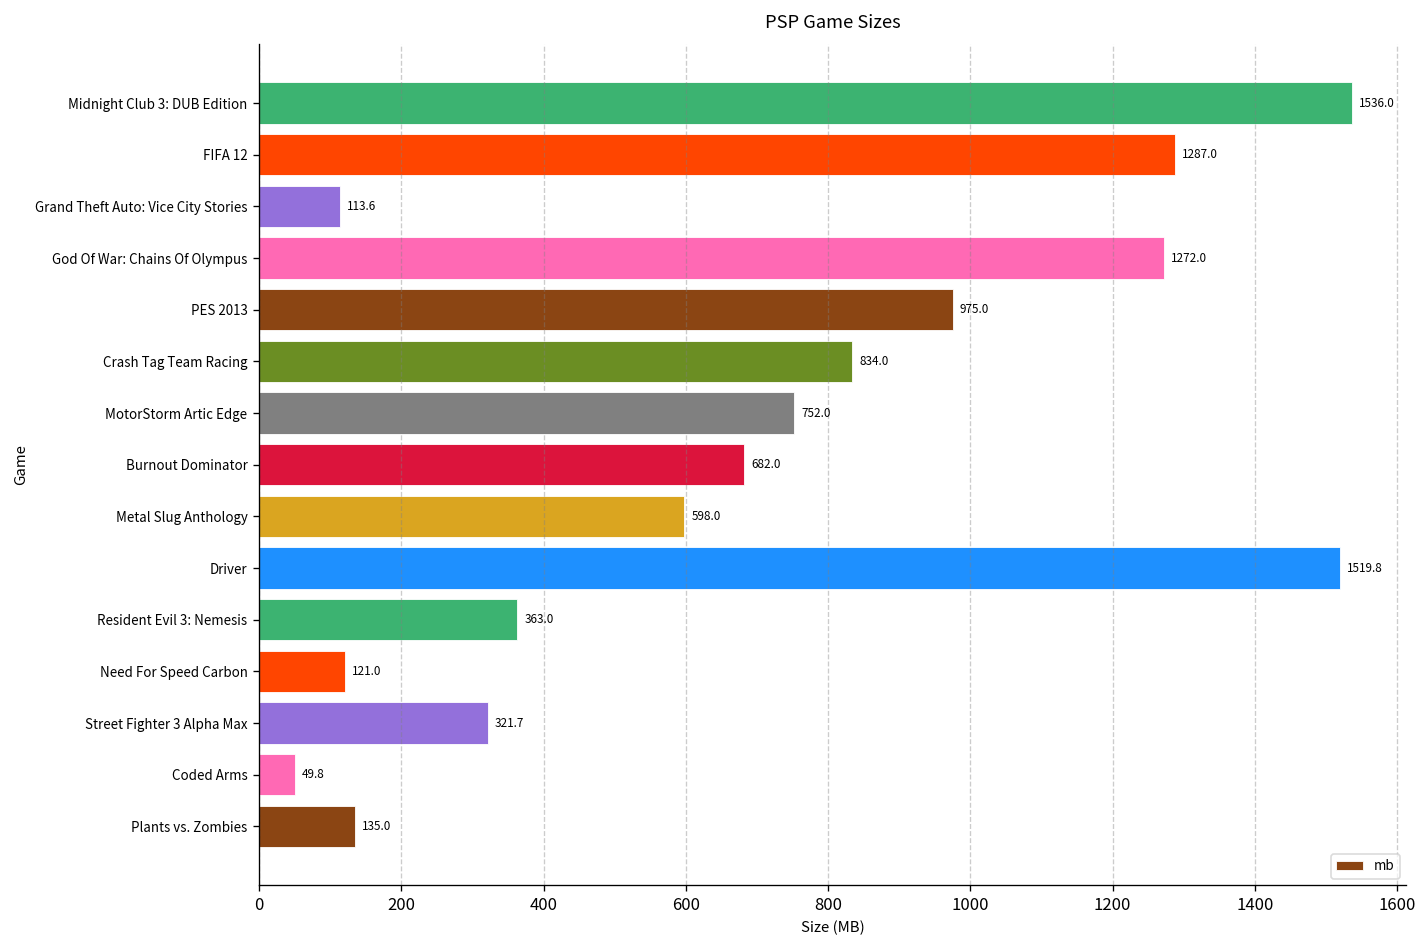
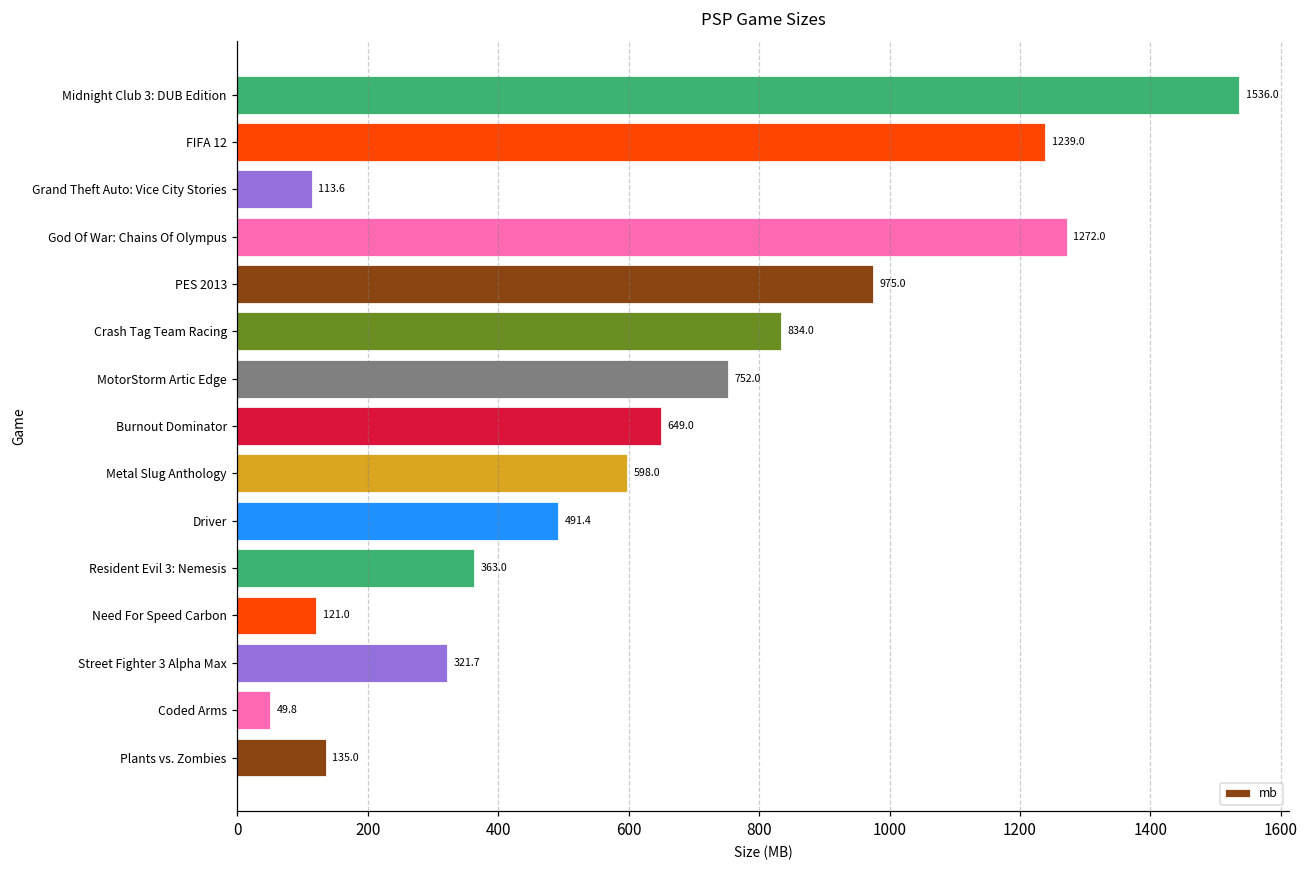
  {
    "Midnight Club 3: DUB Edition": 1536.0,
-   "FIFA 12": 1287.0,
+   "FIFA 12": 1239.0,
    "Grand Theft Auto: Vice City Stories": 113.6,
    "God Of War: Chains Of Olympus": 1272.0,
    "PES 2013": 975.0,
    "Crash Tag Team Racing": 834.0,
    "MotorStorm Artic Edge": 752.0,
-   "Burnout Dominator": 682.0,
+   "Burnout Dominator": 649.0,
    "Metal Slug Anthology": 598.0,
-   "Driver": 1519.8,
+   "Driver": 491.4,
    "Resident Evil 3: Nemesis": 363.0,
    "Need For Speed Carbon": 121.0,
    "Street Fighter 3 Alpha Max": 321.7,
    "Coded Arms": 49.8,
    "Plants vs. Zombies": 135.0
  }
